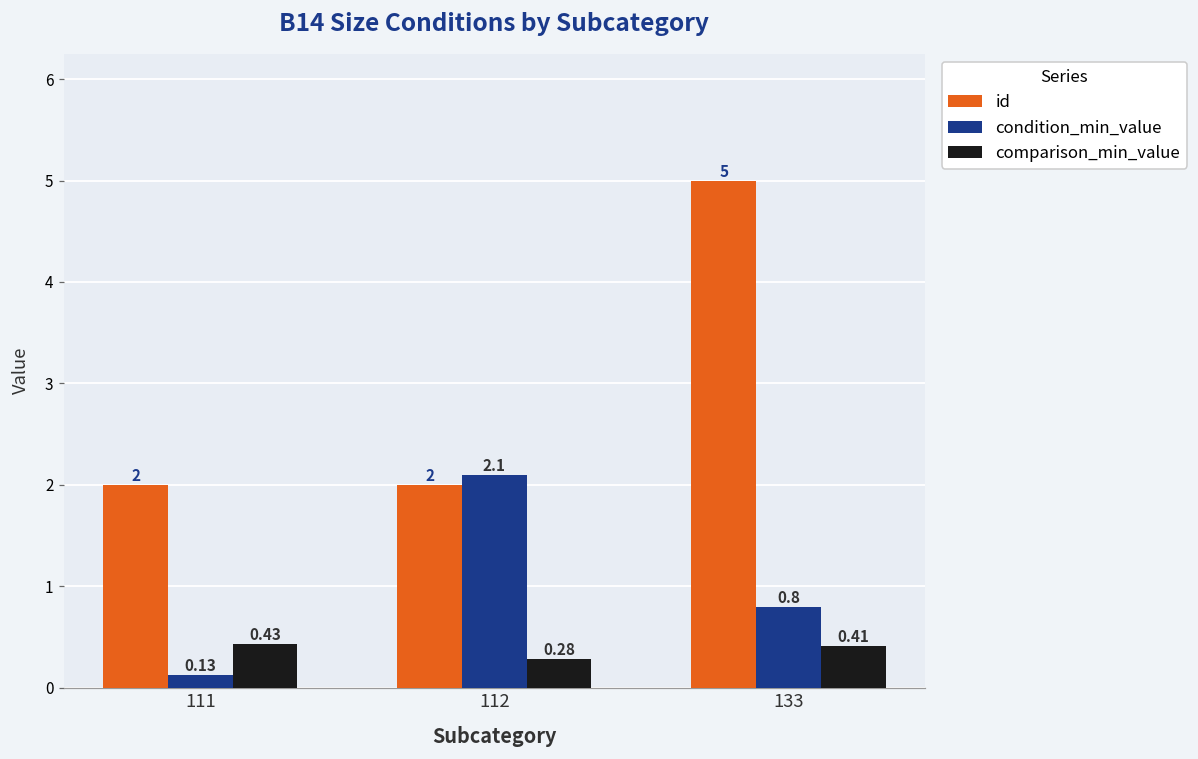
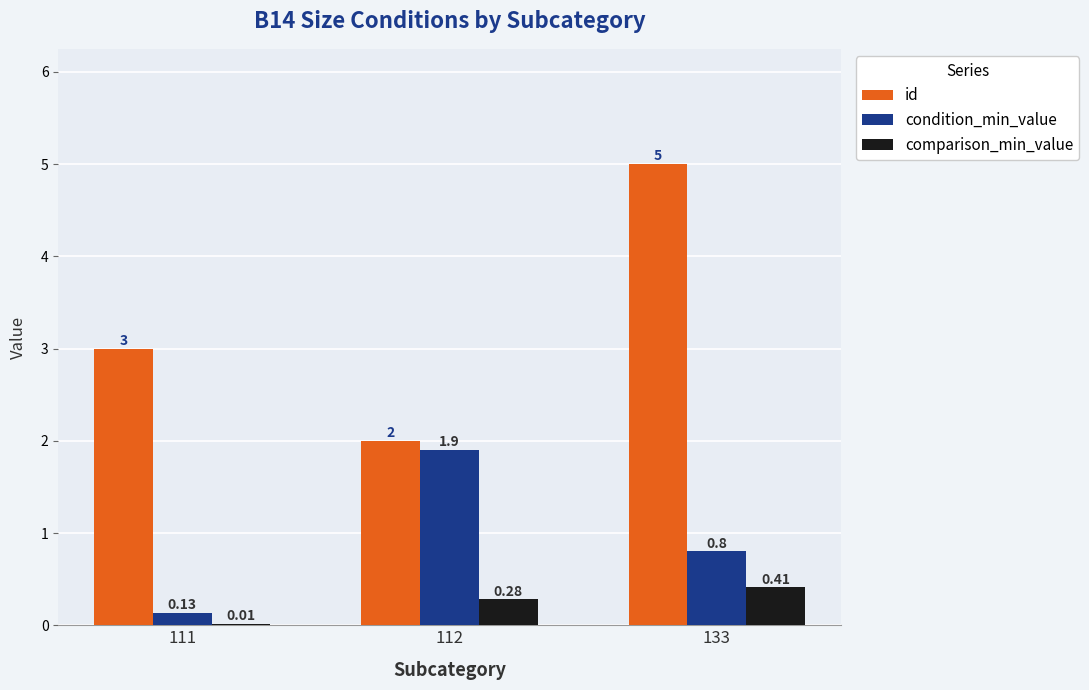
  {
    "id": {
-     "111": 2,
+     "111": 3,
      "112": 2,
      "133": 5
    },
    "condition_min_value": {
      "111": 0.13,
-     "112": 2.1,
+     "112": 1.9,
      "133": 0.8
    },
    "comparison_min_value": {
-     "111": 0.43,
+     "111": 0.01,
      "112": 0.28,
      "133": 0.41
    }
  }
